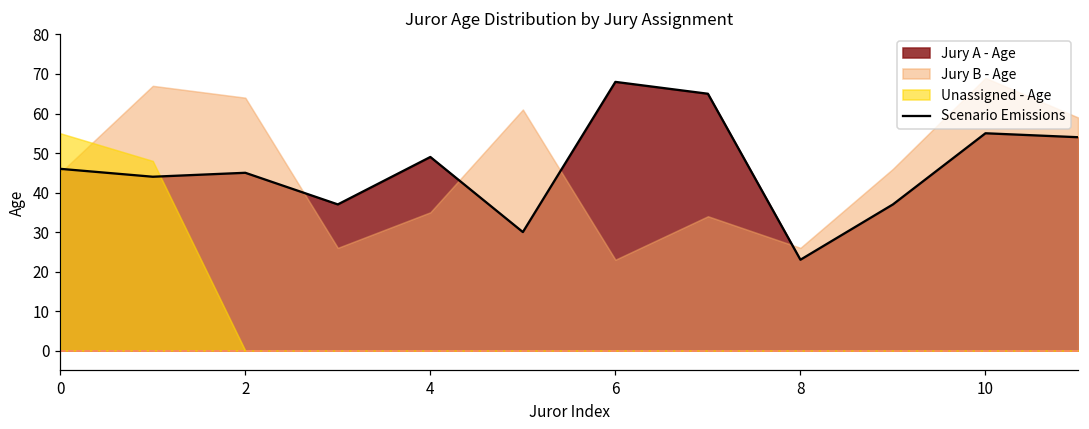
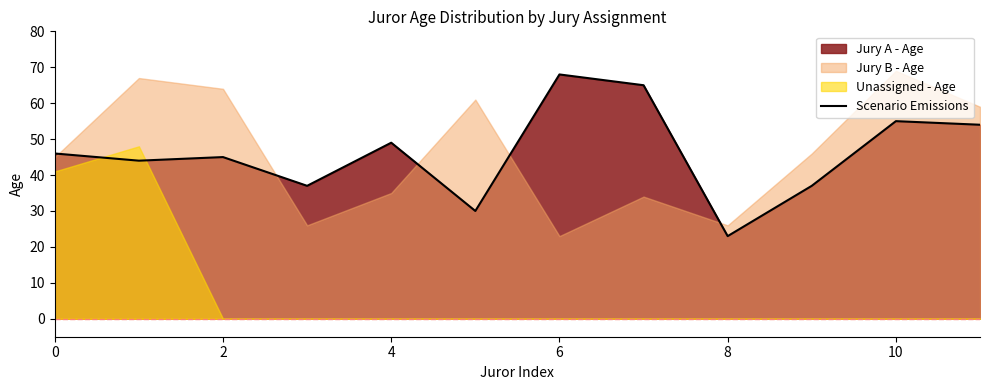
  {
    "Jury A - Age": {
      "0": 46,
      "2": 45,
      "4": 49,
      "6": 68,
      "8": 23,
      "10": 55
    },
    "Jury B - Age": {
      "0": 45,
      "2": 64,
      "4": 35,
      "6": 23,
      "8": 26
    },
    "Unassigned - Age": {
-     "0": 55,
+     "0": 41,
      "2": 0,
      "4": 0,
      "6": 0,
      "8": 0,
      "10": 0
    }
  }
